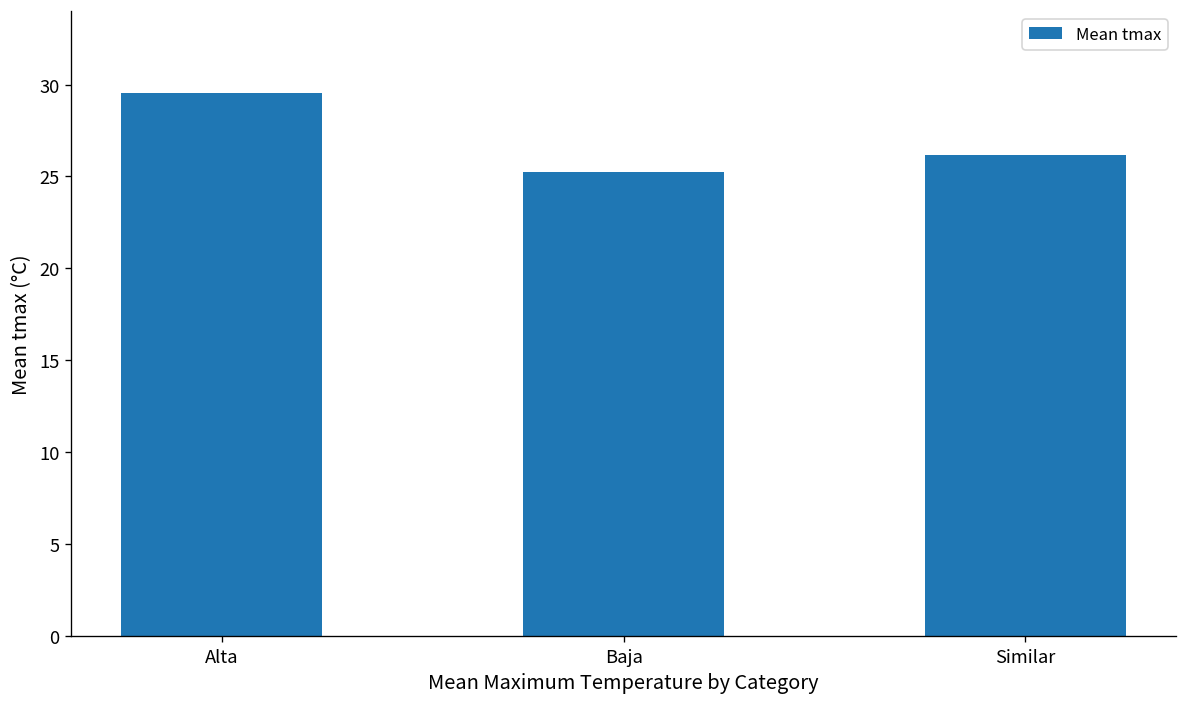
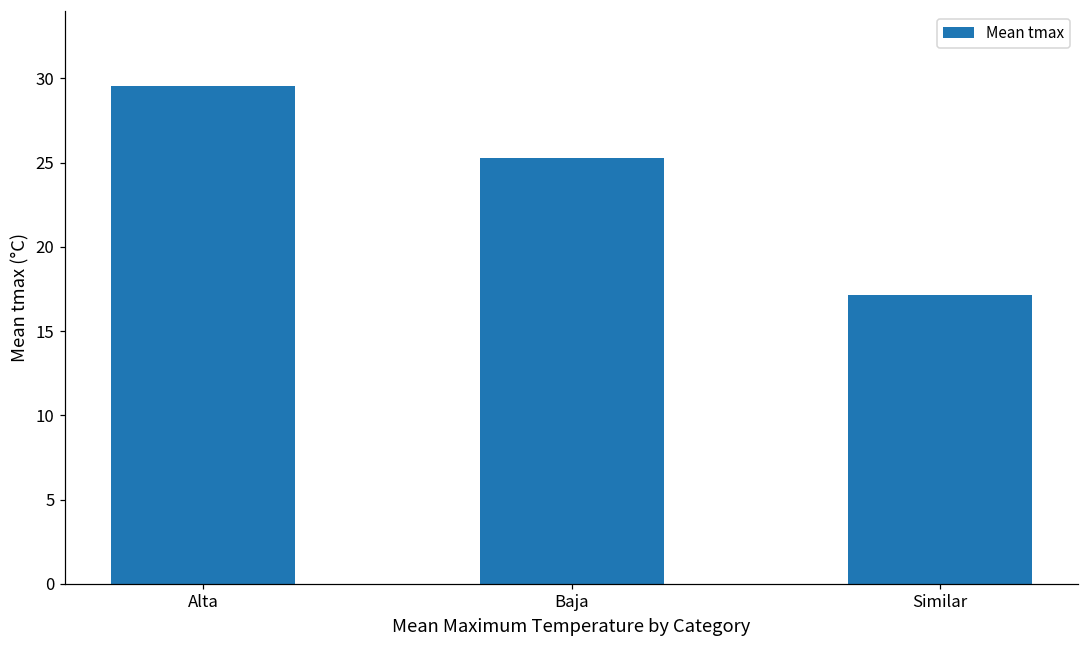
  {
    "Alta": 29.6,
    "Baja": 25.3,
-   "Similar": 26.2
+   "Similar": 17.1
  }
